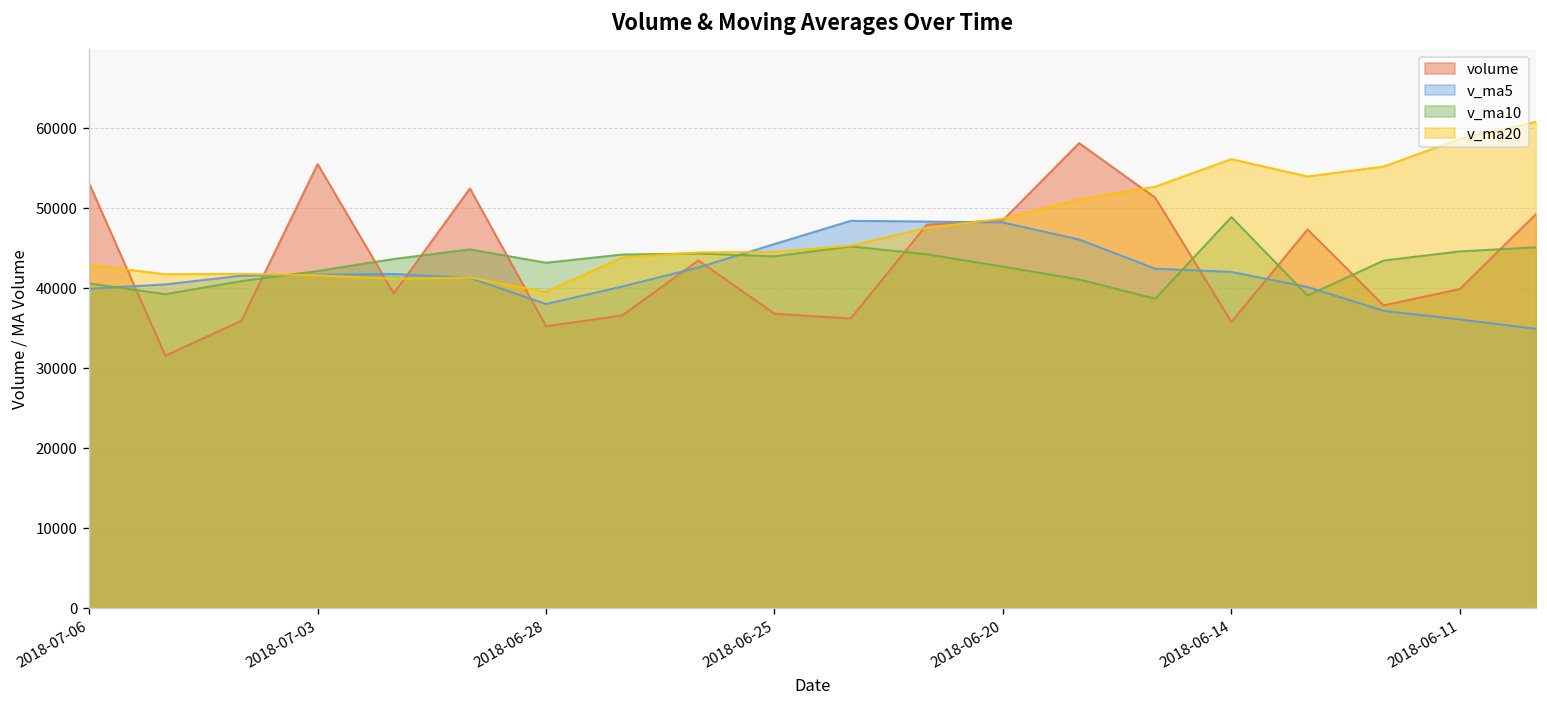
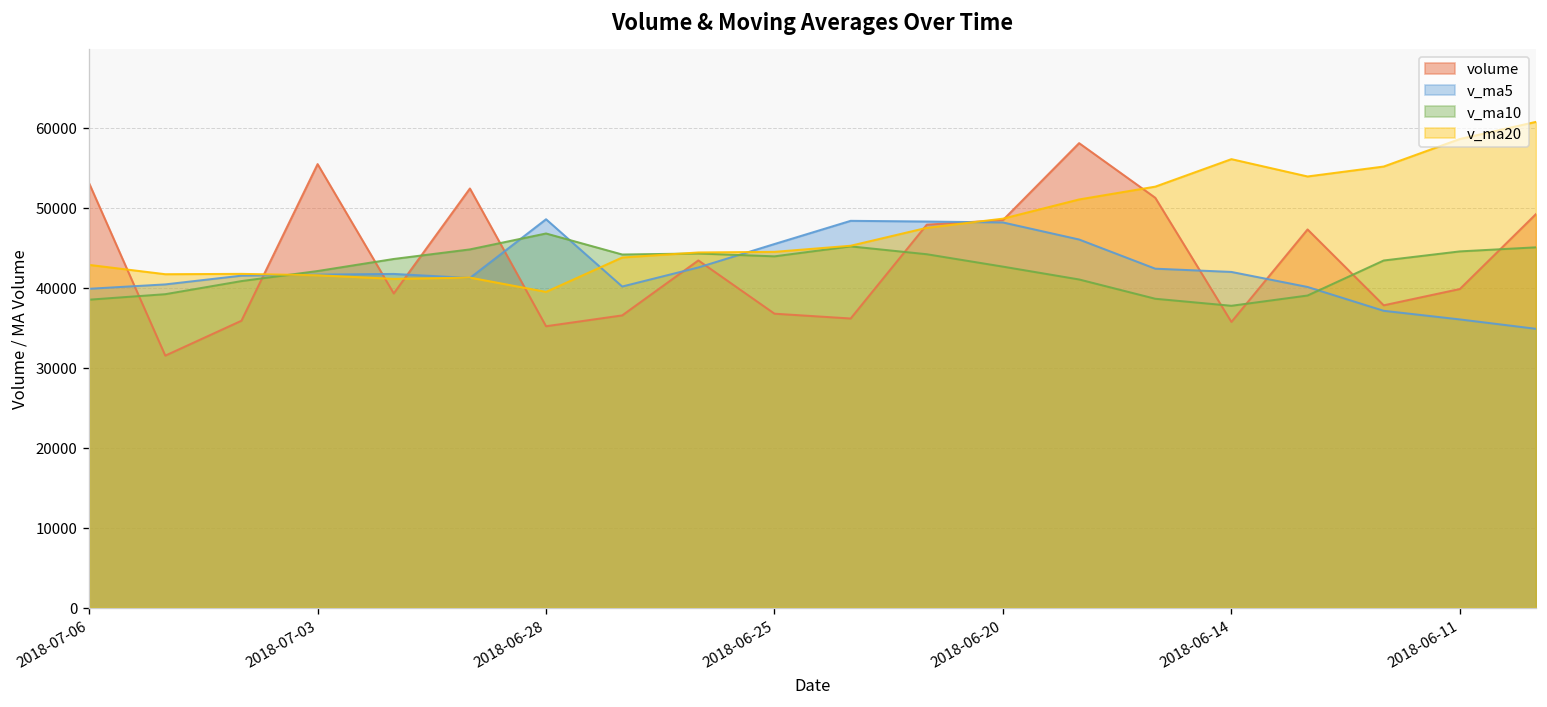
  {
    "volume": {
      "2018-07-06": 53000,
      "2018-07-03": 55000,
      "2018-06-28": 35000,
      "2018-06-25": 37000,
      "2018-06-14": 36000,
      "2018-06-11": 40000
    },
    "v_ma5": {
      "2018-07-06": 40000,
-     "2018-06-28": 38000,
+     "2018-06-28": 49000,
      "2018-06-25": 45000,
      "2018-06-14": 42000,
      "2018-06-11": 36000
    },
    "v_ma10": {
-     "2018-07-06": 41000,
+     "2018-07-06": 39000,
      "2018-07-03": 42000,
-     "2018-06-28": 43000,
+     "2018-06-28": 47000,
      "2018-06-25": 44000,
      "2018-06-20": 43000,
-     "2018-06-14": 49000,
+     "2018-06-14": 38000,
      "2018-06-11": 45000
    },
    "v_ma20": {
      "2018-07-06": 43000,
      "2018-06-28": 39000,
      "2018-06-25": 44000,
      "2018-06-14": 56000
    }
  }
